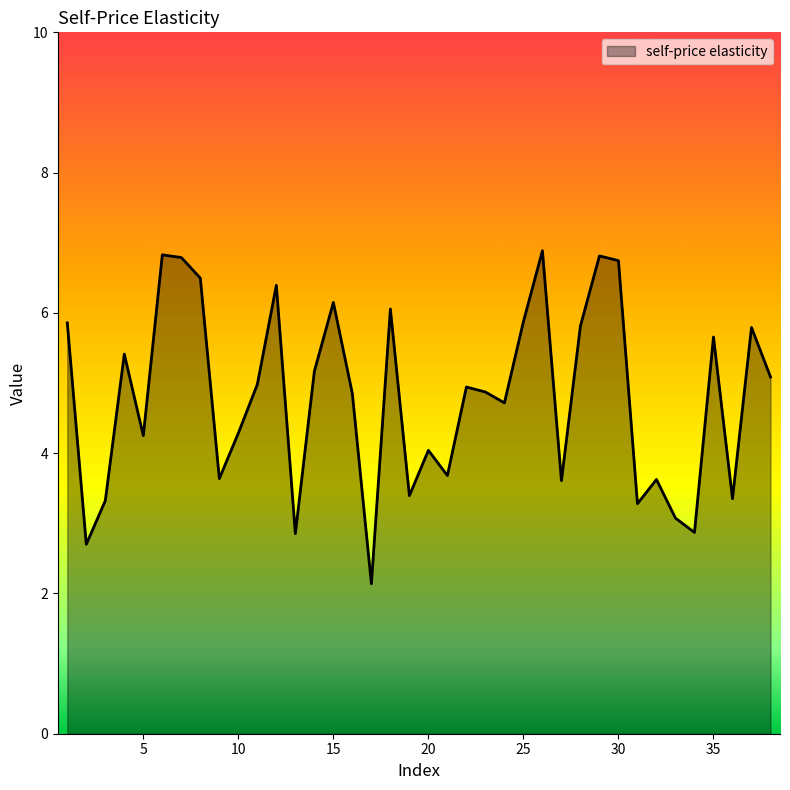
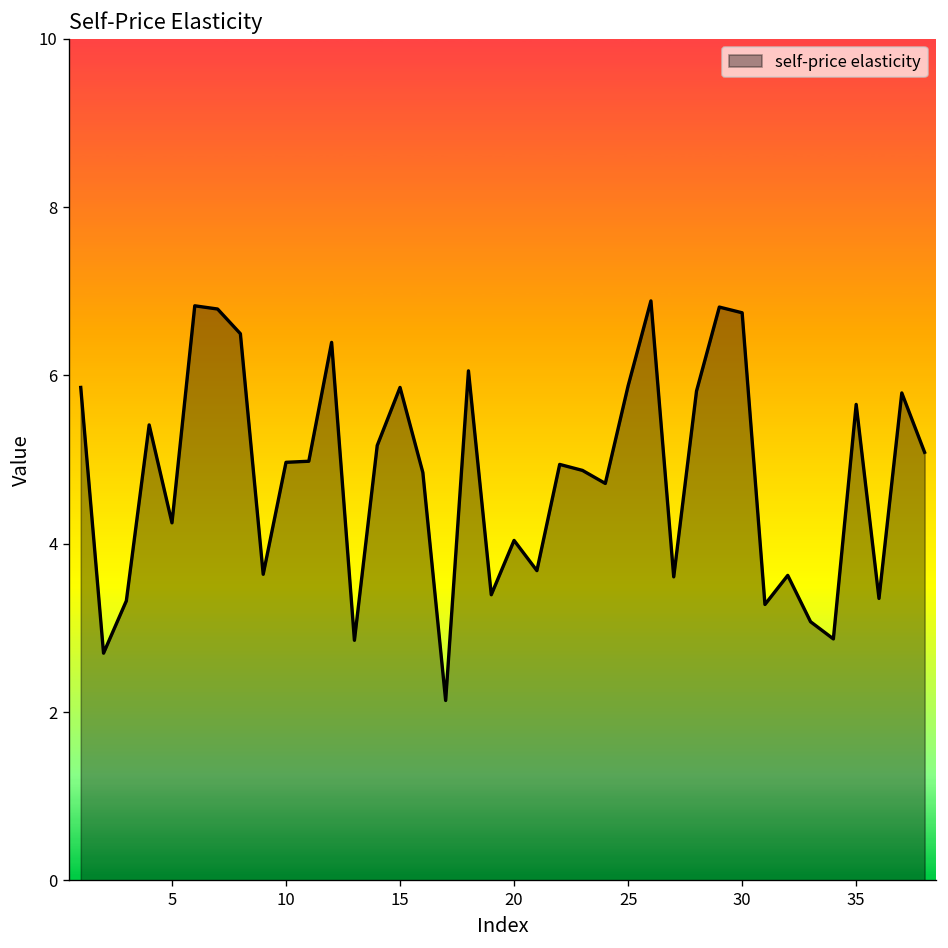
  {
    "5": 4.2,
-   "10": 4.3,
-   "15": 6.1,
+   "10": 5.0,
+   "15": 5.9,
    "20": 4.0,
    "25": 5.9,
    "30": 6.7,
    "35": 5.7
  }
